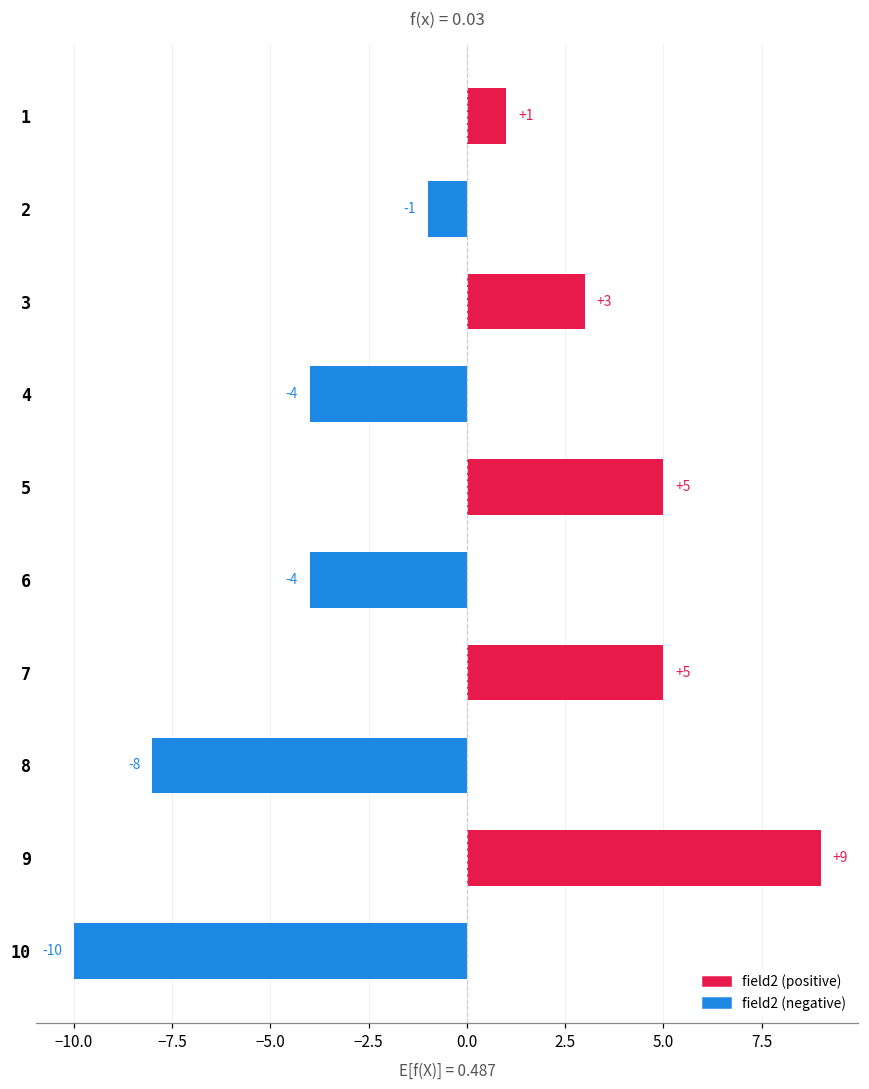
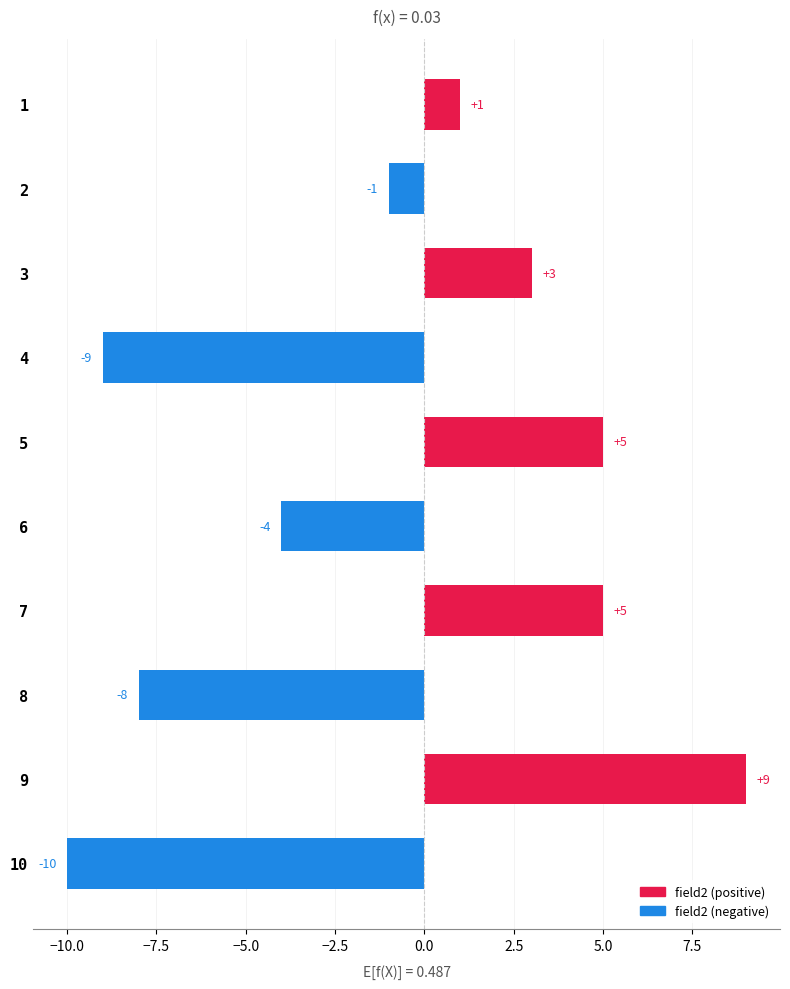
  {
    "1": "+1",
    "2": "-1",
    "3": "+3",
-   "4": "-4",
+   "4": "-9",
    "5": "+5",
    "6": "-4",
    "7": "+5",
    "8": "-8",
    "9": "+9",
    "10": "-10"
  }
